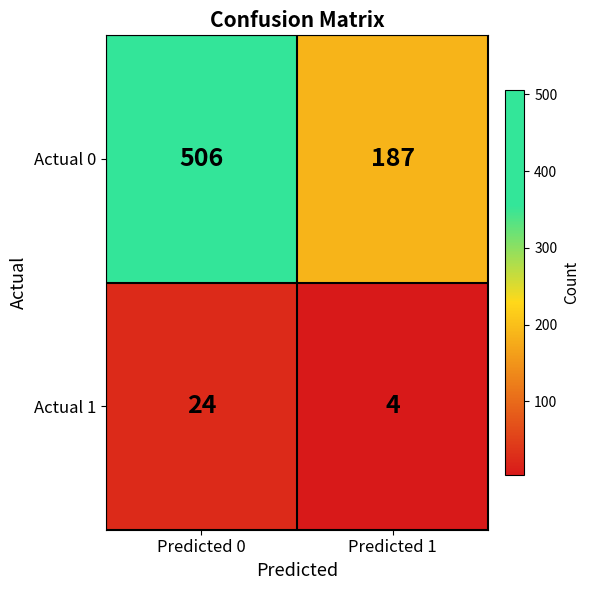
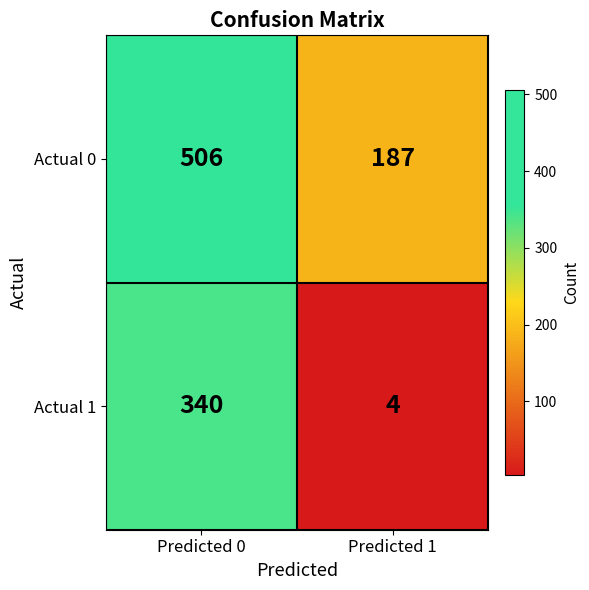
  {
    "Actual 0": {
      "Predicted 0": 506,
      "Predicted 1": 187
    },
    "Actual 1": {
-     "Predicted 0": 24,
+     "Predicted 0": 340,
      "Predicted 1": 4
    }
  }
